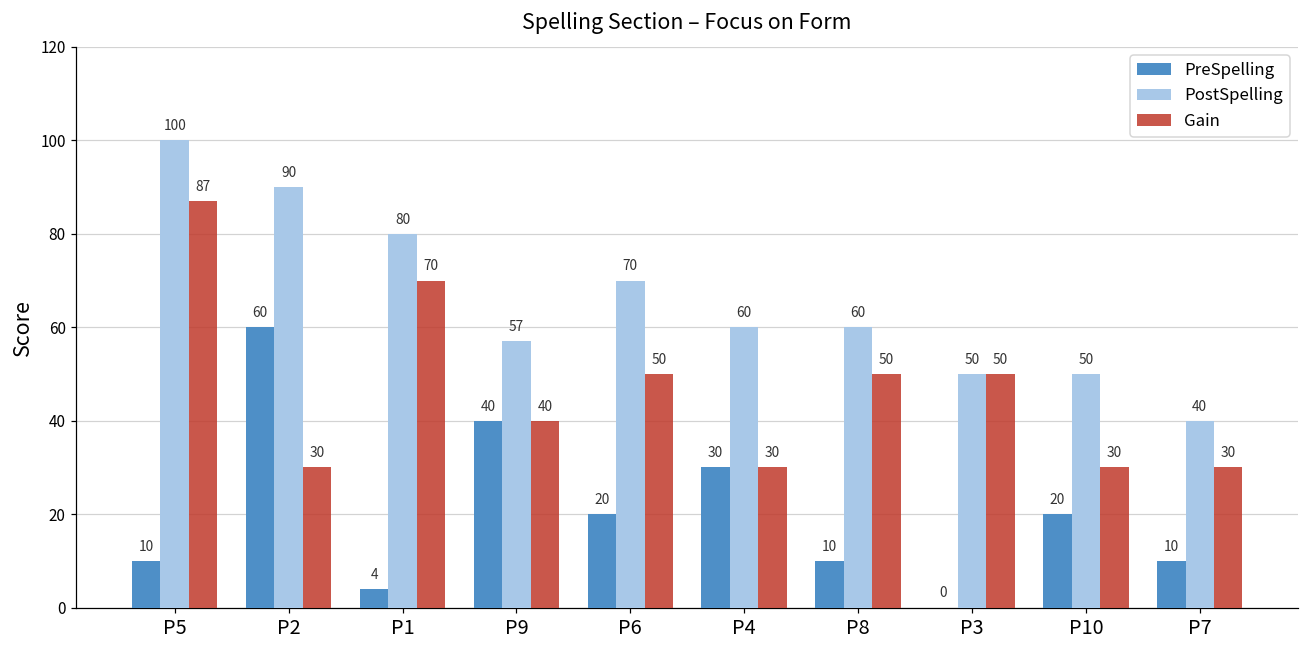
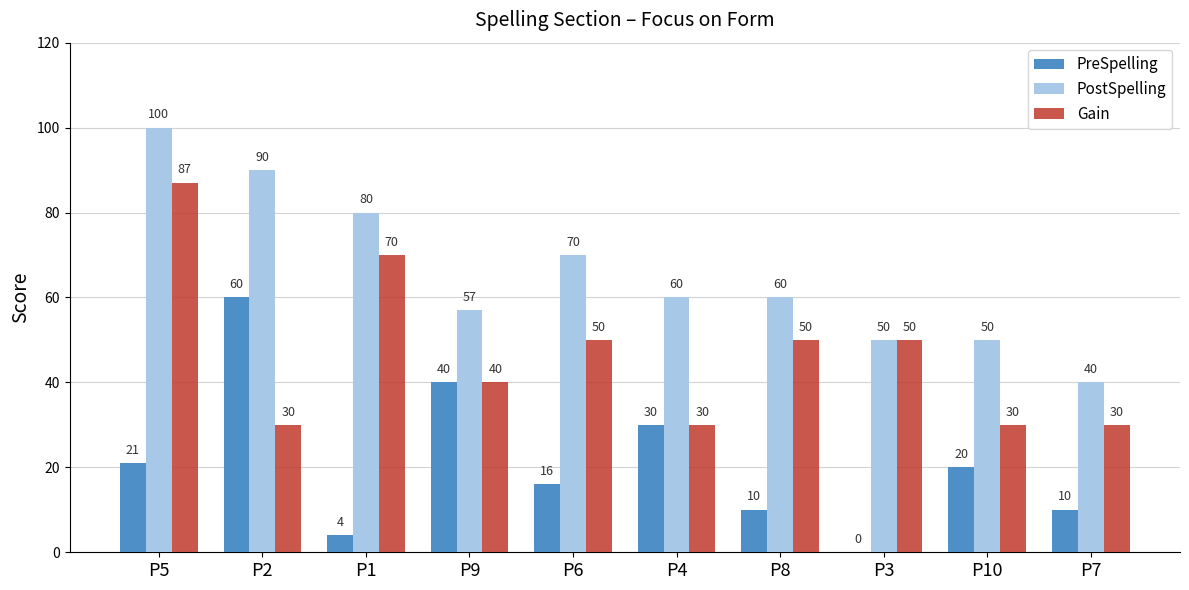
  {
    "PreSpelling": {
-     "P5": 10,
+     "P5": 21,
      "P2": 60,
      "P1": 4,
      "P9": 40,
-     "P6": 20,
+     "P6": 16,
      "P4": 30,
      "P8": 10,
      "P3": 0,
      "P10": 20,
      "P7": 10
    },
    "PostSpelling": {
      "P5": 100,
      "P2": 90,
      "P1": 80,
      "P9": 57,
      "P6": 70,
      "P4": 60,
      "P8": 60,
      "P3": 50,
      "P10": 50,
      "P7": 40
    },
    "Gain": {
      "P5": 87,
      "P2": 30,
      "P1": 70,
      "P9": 40,
      "P6": 50,
      "P4": 30,
      "P8": 50,
      "P3": 50,
      "P10": 30,
      "P7": 30
    }
  }
